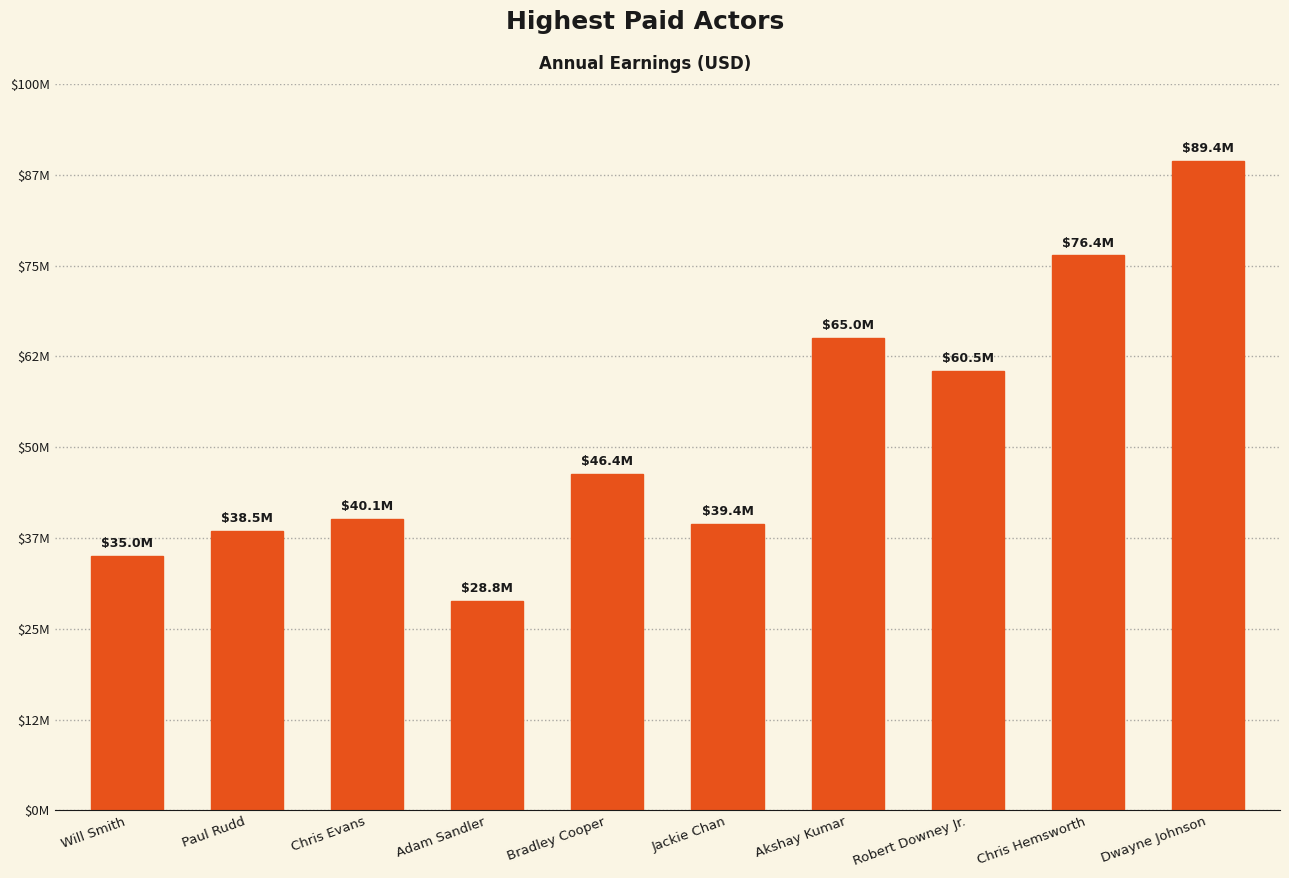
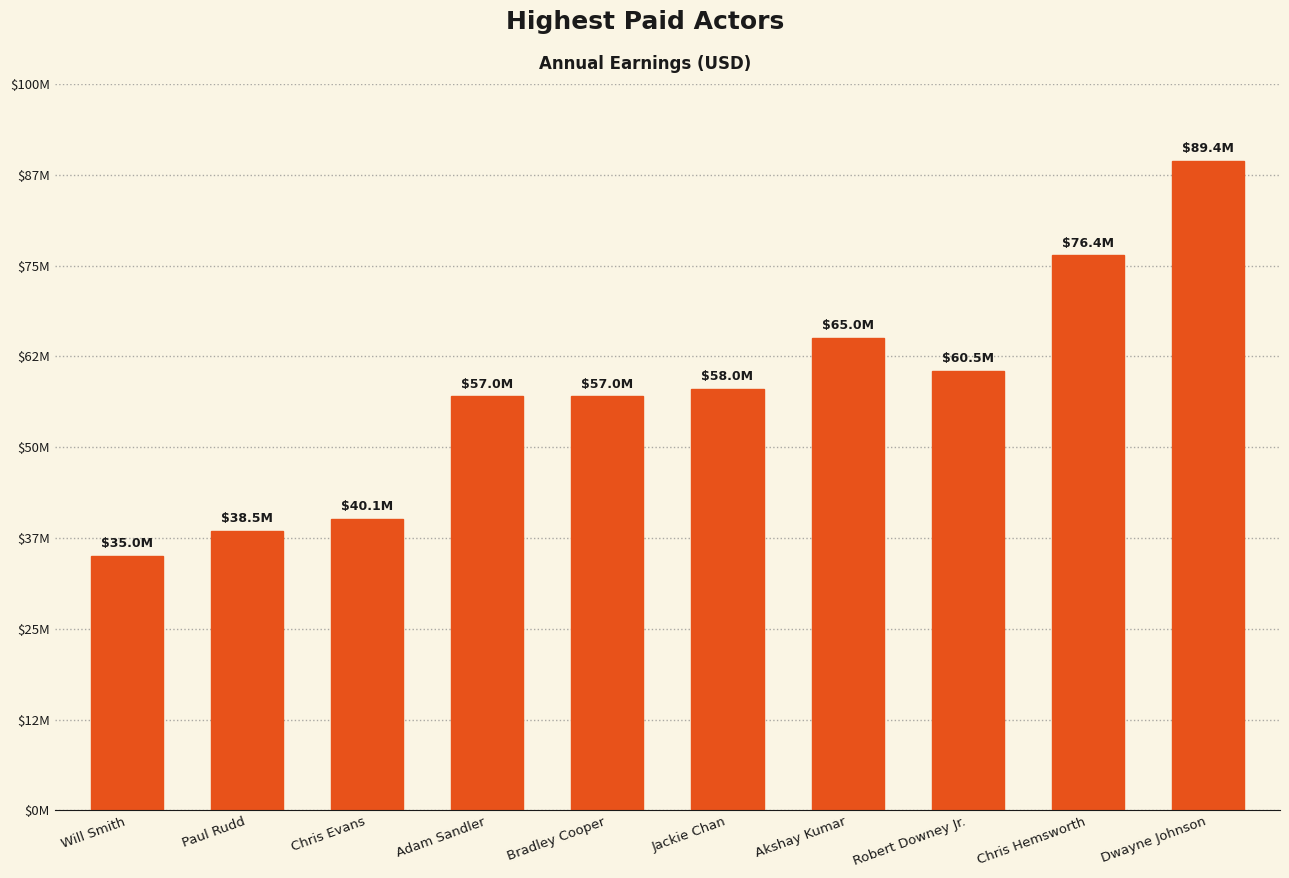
  {
    "Will Smith": "$35.0M",
    "Paul Rudd": "$38.5M",
    "Chris Evans": "$40.1M",
-   "Adam Sandler": "$28.8M",
-   "Bradley Cooper": "$46.4M",
-   "Jackie Chan": "$39.4M",
+   "Adam Sandler": "$57.0M",
+   "Bradley Cooper": "$57.0M",
+   "Jackie Chan": "$58.0M",
    "Akshay Kumar": "$65.0M",
    "Robert Downey Jr.": "$60.5M",
    "Chris Hemsworth": "$76.4M",
    "Dwayne Johnson": "$89.4M"
  }
